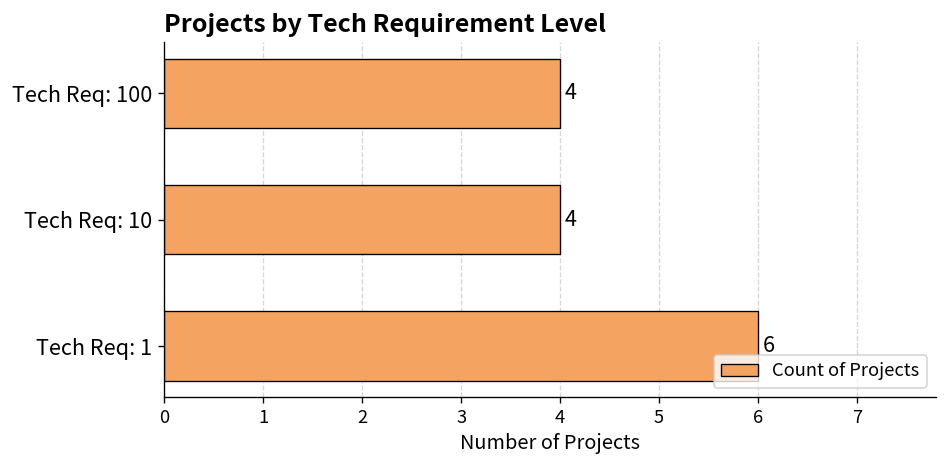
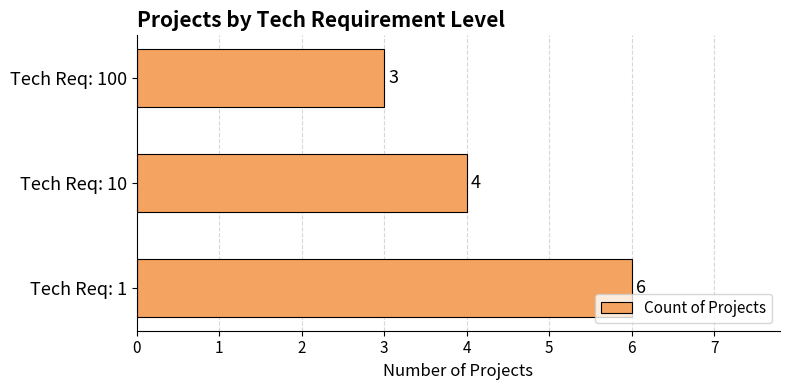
  {
-   "Tech Req: 100": 4,
+   "Tech Req: 100": 3,
    "Tech Req: 10": 4
  }
